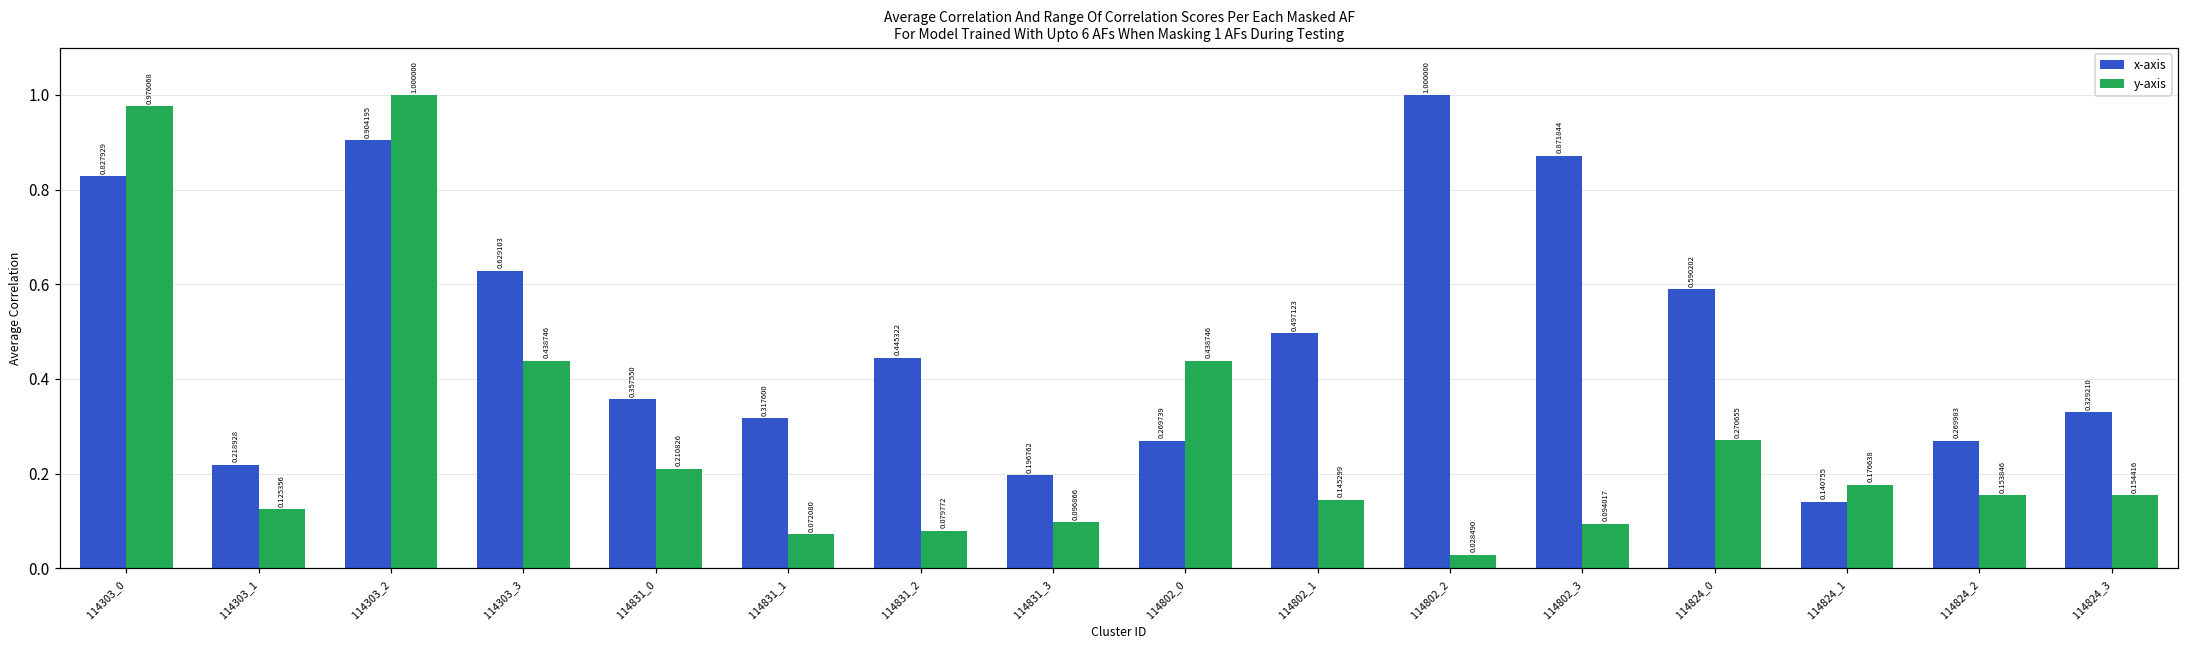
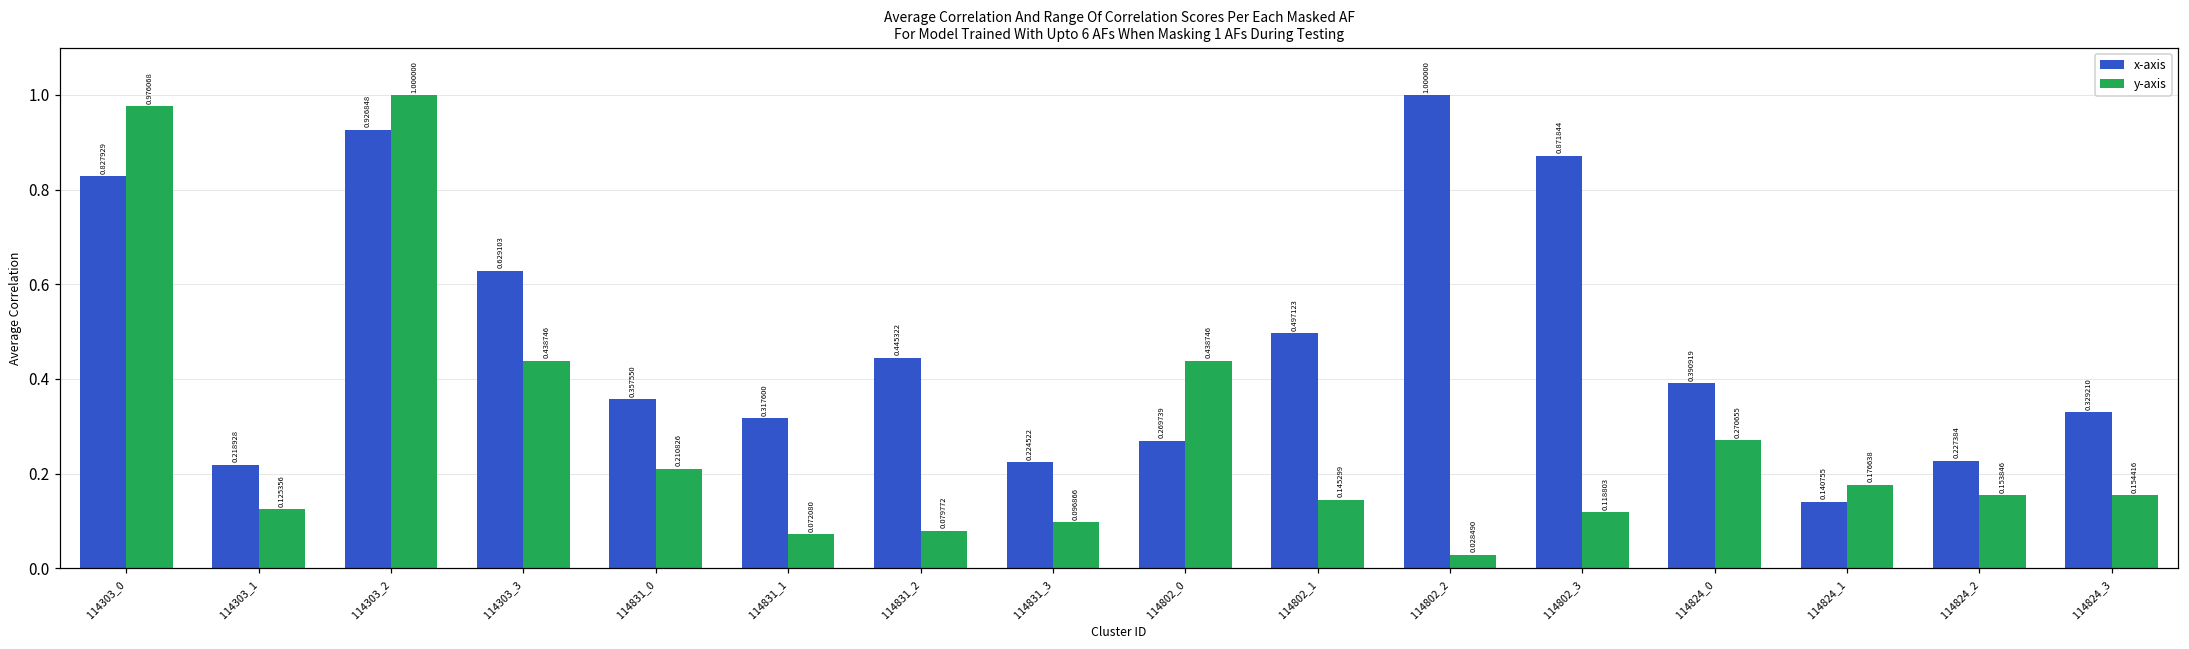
  {
    "x-axis": {
      "114303_0": 0.827929,
      "114303_1": 0.218928,
-     "114303_2": 0.904195,
+     "114303_2": 0.926848,
      "114303_3": 0.629103,
      "114831_0": 0.357550,
      "114831_1": 0.317600,
      "114831_2": 0.445322,
-     "114831_3": 0.196762,
+     "114831_3": 0.224522,
      "114802_0": 0.269739,
      "114802_1": 0.497123,
      "114802_2": 1.000000,
      "114802_3": 0.871844,
-     "114824_0": 0.590202,
+     "114824_0": 0.390919,
      "114824_1": 0.140755,
-     "114824_2": 0.269983,
+     "114824_2": 0.227384,
      "114824_3": 0.329210
    },
    "y-axis": {
      "114303_0": 0.976068,
      "114303_1": 0.125356,
      "114303_2": 1.000000,
      "114303_3": 0.438746,
      "114831_0": 0.210826,
      "114831_1": 0.072080,
      "114831_2": 0.079772,
      "114831_3": 0.096866,
      "114802_0": 0.438746,
      "114802_1": 0.145299,
      "114802_2": 0.028490,
-     "114802_3": 0.094017,
+     "114802_3": 0.118803,
      "114824_0": 0.270655,
      "114824_1": 0.176638,
      "114824_2": 0.153846,
      "114824_3": 0.154416
    }
  }
